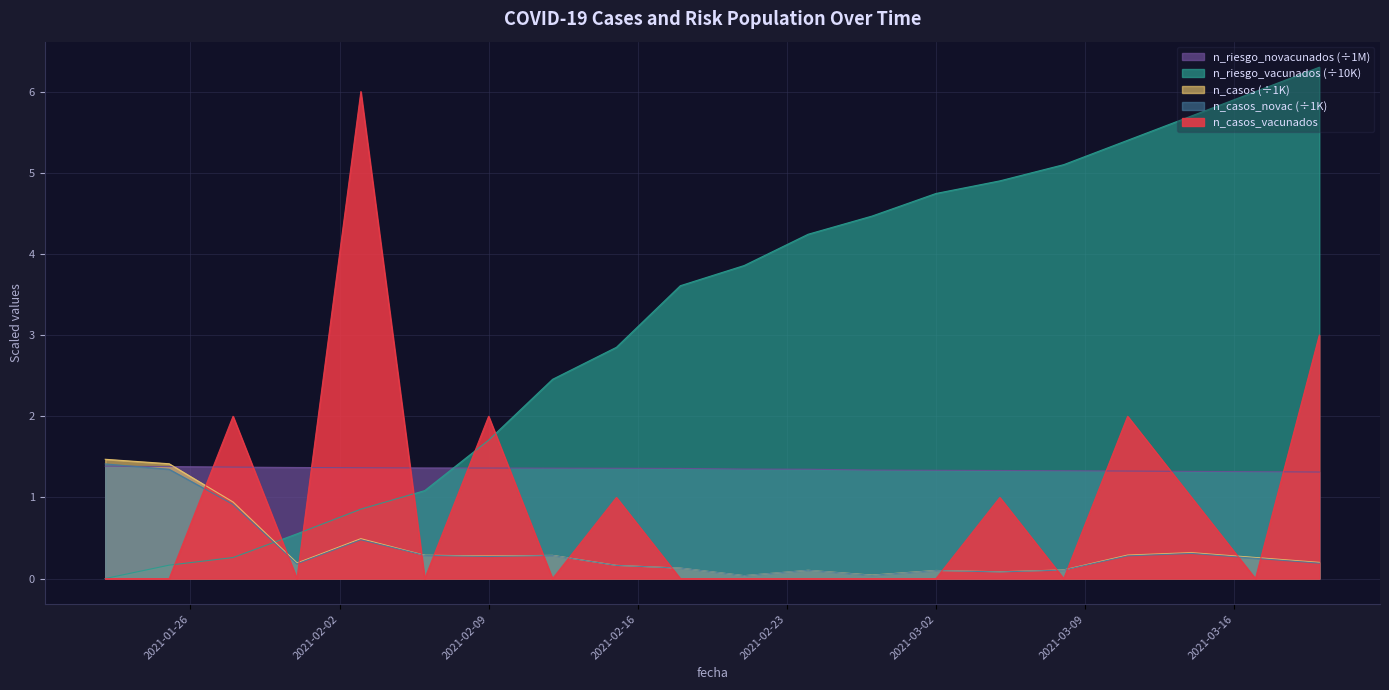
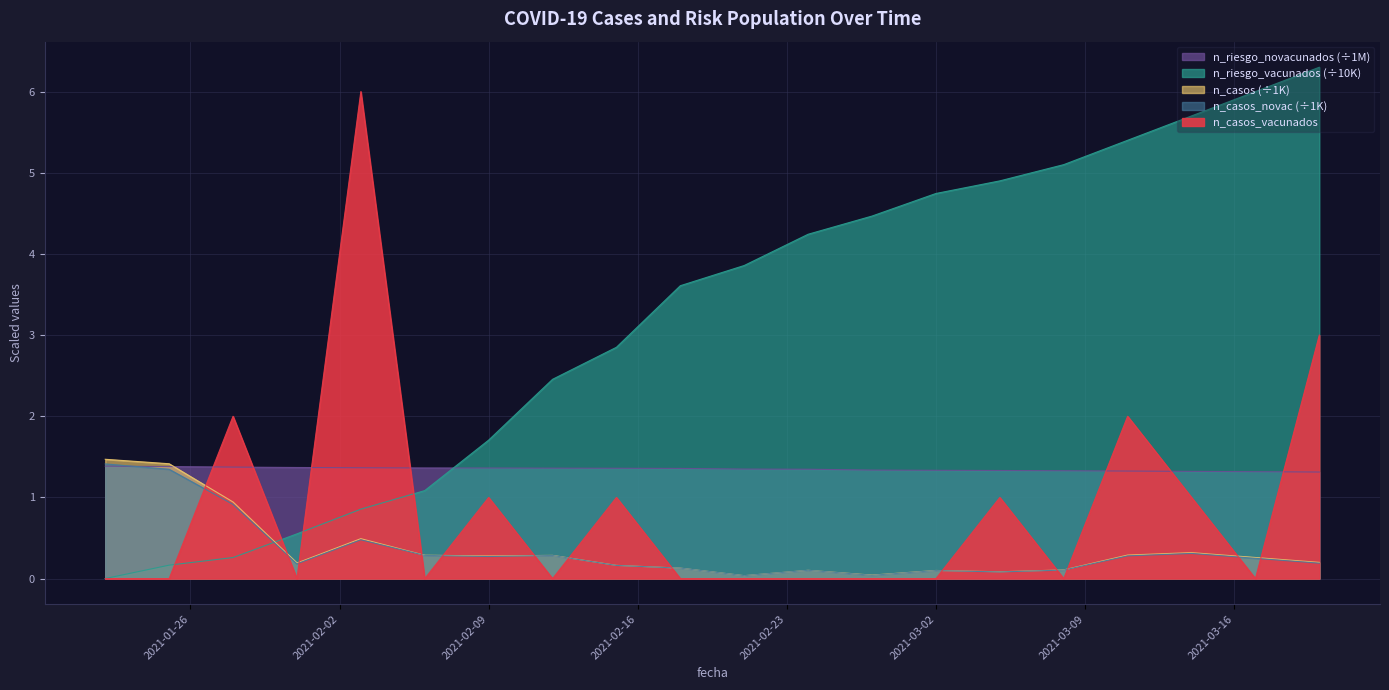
  {
    "n_riesgo_novacunados (÷1M)": {
      "2021-02-09": 1.4,
      "2021-03-02": 1.3
    },
    "n_casos_vacunados": {
-     "2021-02-09": 2,
+     "2021-02-09": 1,
      "2021-03-02": 0
    }
  }
